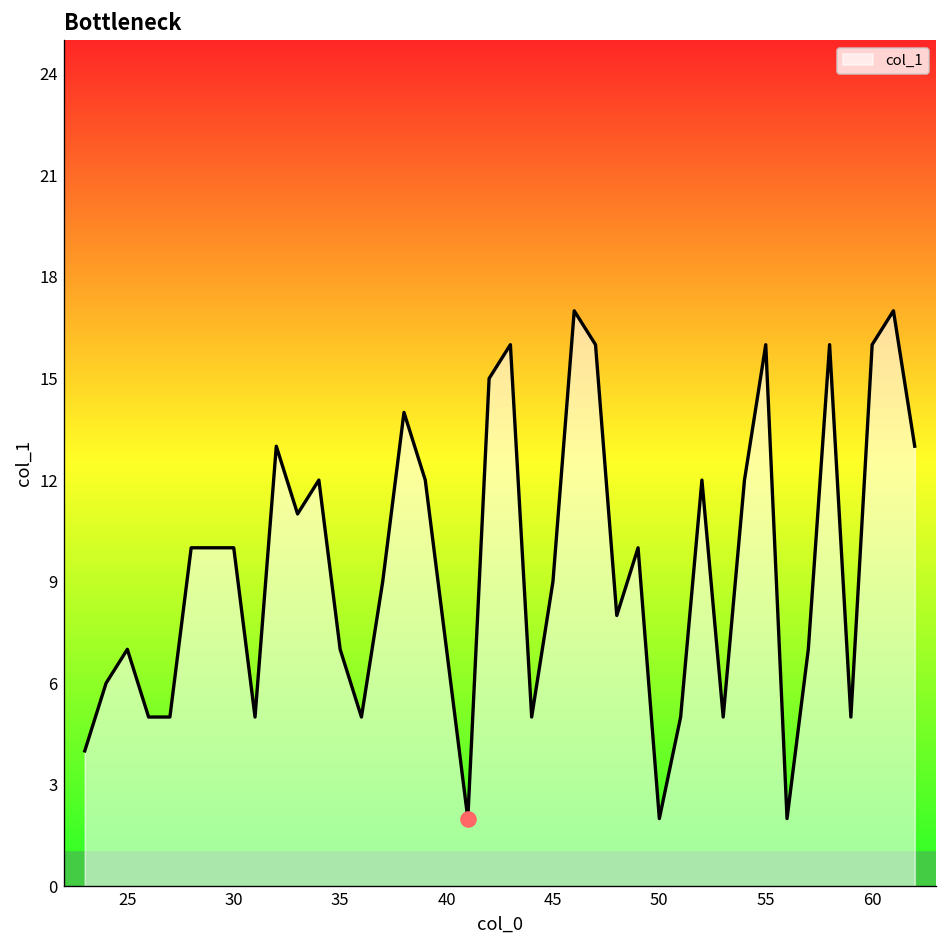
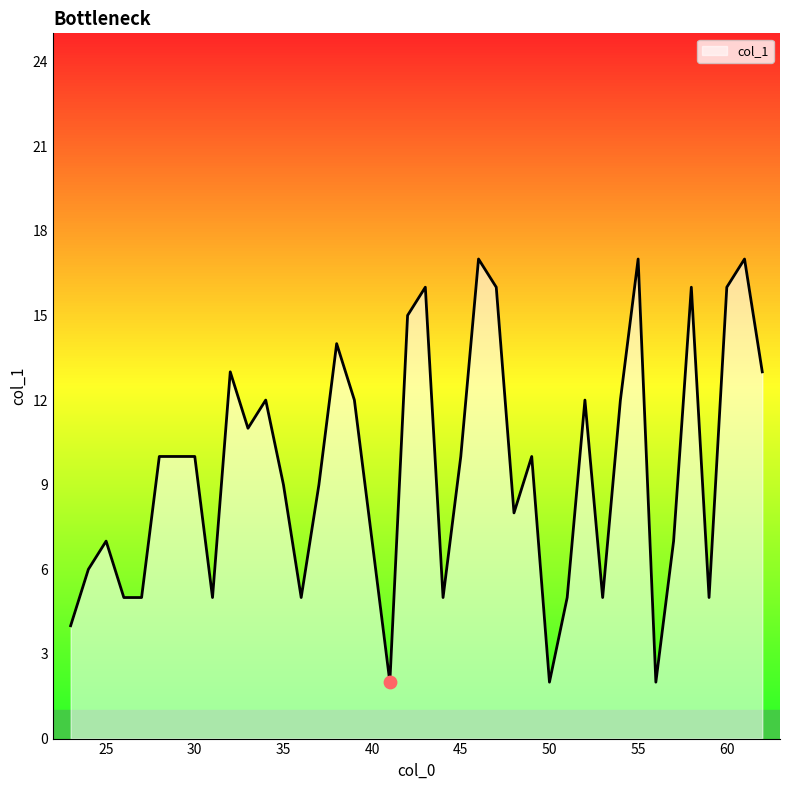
  {
    "col_1": {
      "25": 7,
      "30": 10,
-     "35": 7,
+     "35": 9,
      "40": 7,
-     "45": 9,
+     "45": 10,
      "50": 2,
-     "55": 16,
+     "55": 17,
      "60": 16
    }
  }
